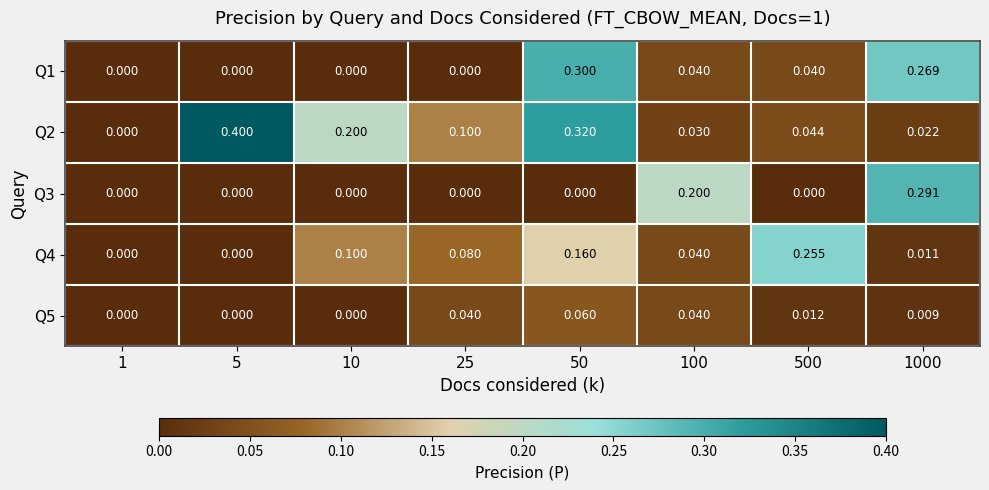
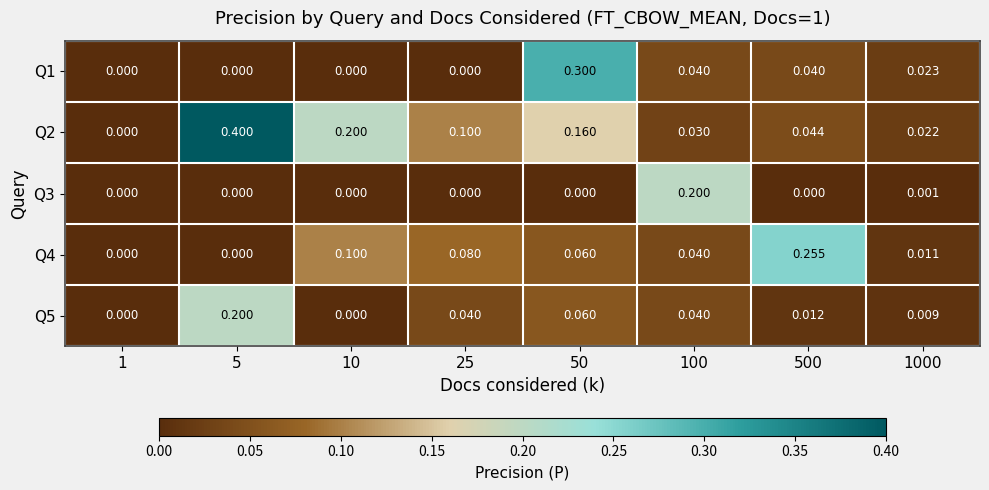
  {
    "Q1": {
      "1": 0.000,
      "5": 0.000,
      "10": 0.000,
      "25": 0.000,
      "50": 0.300,
      "100": 0.040,
      "500": 0.040,
-     "1000": 0.269
+     "1000": 0.023
    },
    "Q2": {
      "1": 0.000,
      "5": 0.400,
      "10": 0.200,
      "25": 0.100,
-     "50": 0.320,
+     "50": 0.160,
      "100": 0.030,
      "500": 0.044,
      "1000": 0.022
    },
    "Q3": {
      "1": 0.000,
      "5": 0.000,
      "10": 0.000,
      "25": 0.000,
      "50": 0.000,
      "100": 0.200,
      "500": 0.000,
-     "1000": 0.291
+     "1000": 0.001
    },
    "Q4": {
      "1": 0.000,
      "5": 0.000,
      "10": 0.100,
      "25": 0.080,
-     "50": 0.160,
+     "50": 0.060,
      "100": 0.040,
      "500": 0.255,
      "1000": 0.011
    },
    "Q5": {
      "1": 0.000,
-     "5": 0.000,
+     "5": 0.200,
      "10": 0.000,
      "25": 0.040,
      "50": 0.060,
      "100": 0.040,
      "500": 0.012,
      "1000": 0.009
    }
  }
